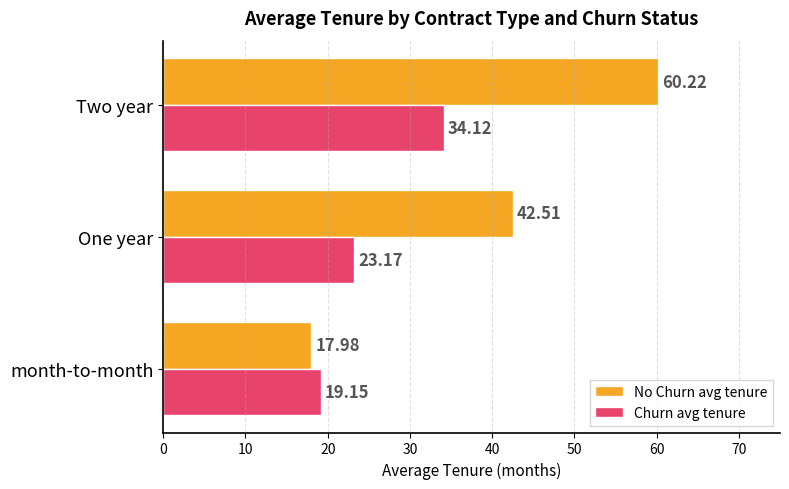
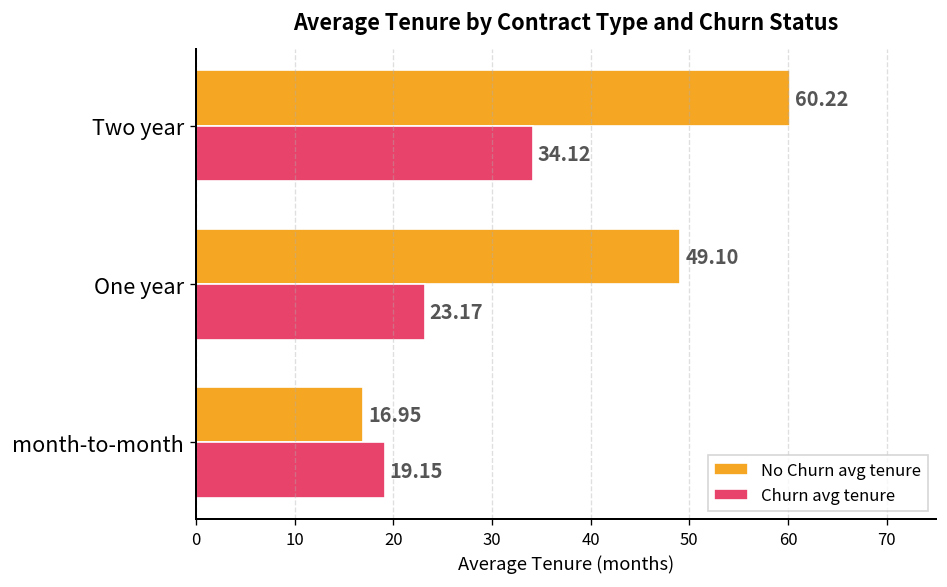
  {
    "No Churn avg tenure": {
      "Two year": 60.22,
-     "One year": 42.51,
-     "month-to-month": 17.98
+     "One year": 49.10,
+     "month-to-month": 16.95
    },
    "Churn avg tenure": {
      "Two year": 34.12,
      "One year": 23.17,
      "month-to-month": 19.15
    }
  }
